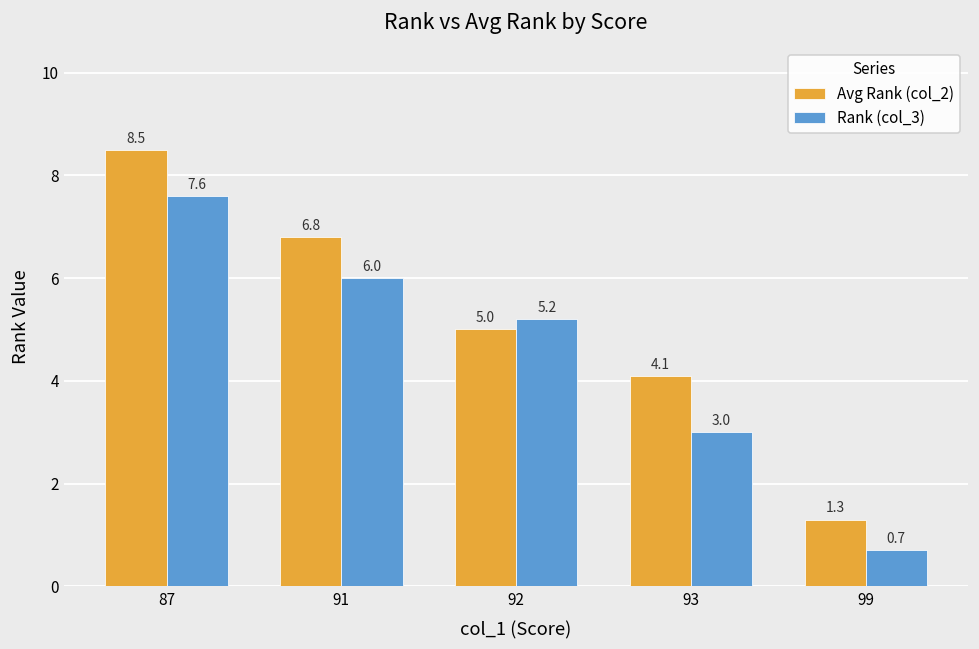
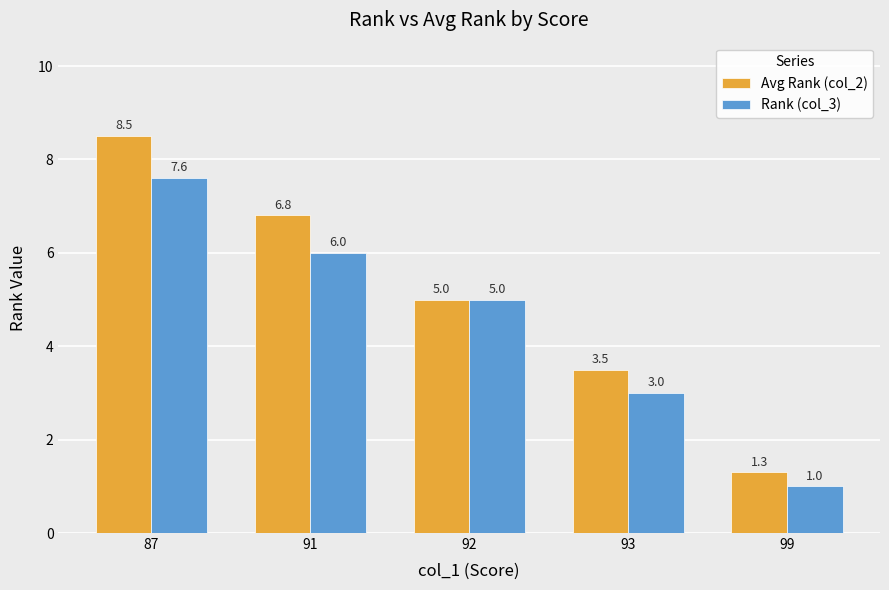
  {
    "Avg Rank (col_2)": {
      "87": 8.5,
      "91": 6.8,
      "92": 5.0,
-     "93": 4.1,
+     "93": 3.5,
      "99": 1.3
    },
    "Rank (col_3)": {
      "87": 7.6,
      "91": 6.0,
-     "92": 5.2,
+     "92": 5.0,
      "93": 3.0,
-     "99": 0.7
+     "99": 1.0
    }
  }
